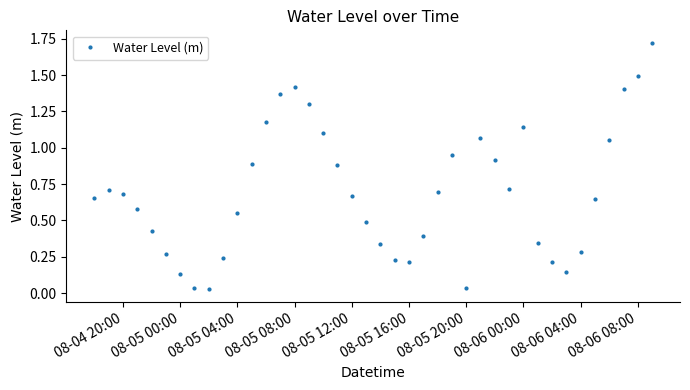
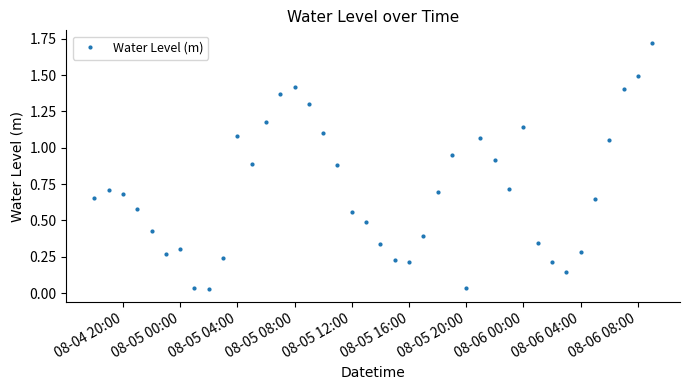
  {
    "08-04 20:00": 0.68,
-   "08-05 00:00": 0.13,
-   "08-05 04:00": 0.55,
+   "08-05 00:00": 0.30,
+   "08-05 04:00": 1.08,
    "08-05 08:00": 1.42,
-   "08-05 12:00": 0.67,
+   "08-05 12:00": 0.56,
    "08-05 16:00": 0.21,
    "08-05 20:00": 0.04,
    "08-06 00:00": 1.14,
    "08-06 04:00": 0.29,
    "08-06 08:00": 1.49
  }
